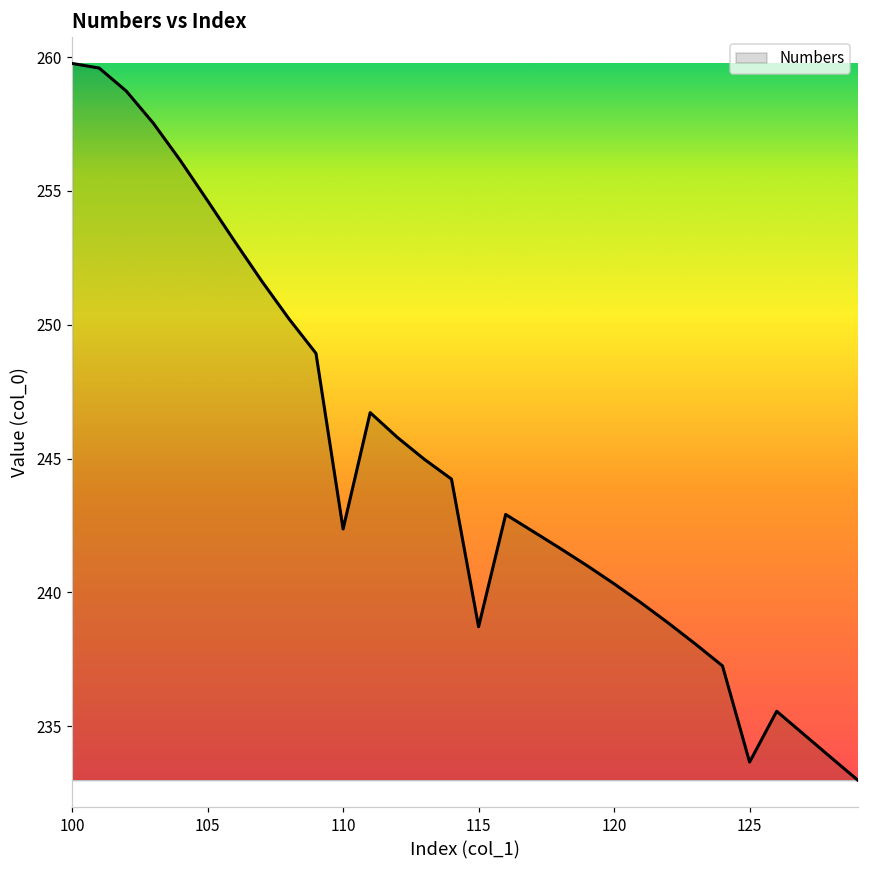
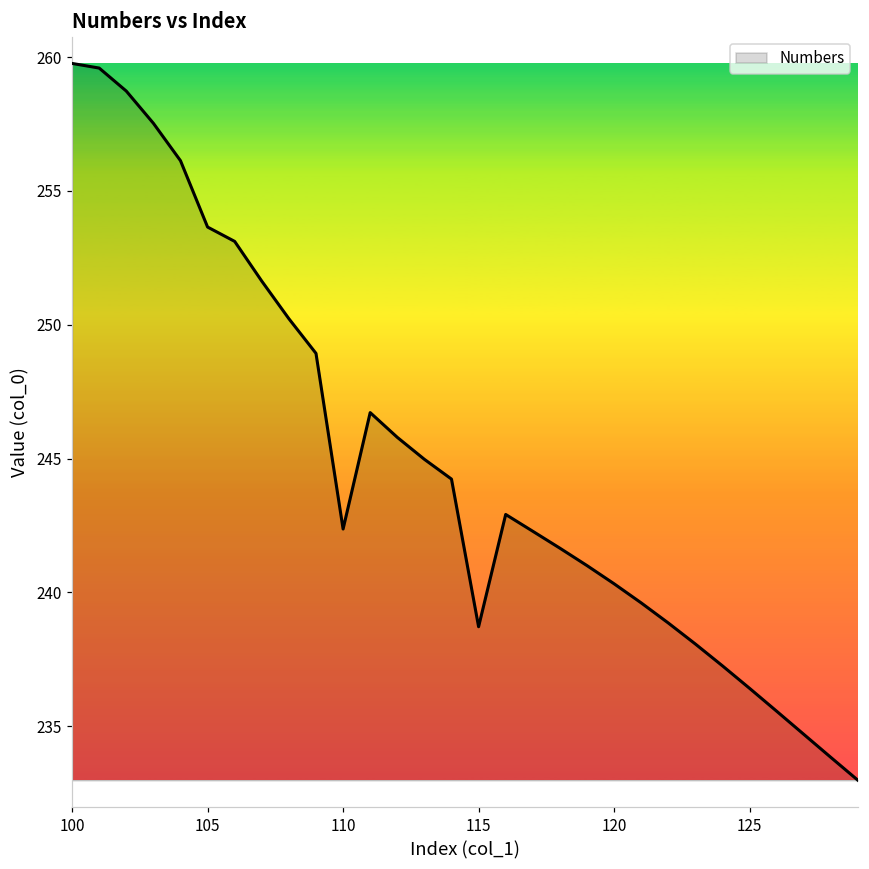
  {
    "100": 259.8,
-   "105": 254.6,
+   "105": 253.7,
    "110": 242.4,
    "115": 238.7,
    "120": 240.3,
-   "125": 233.7
+   "125": 236.4
  }
